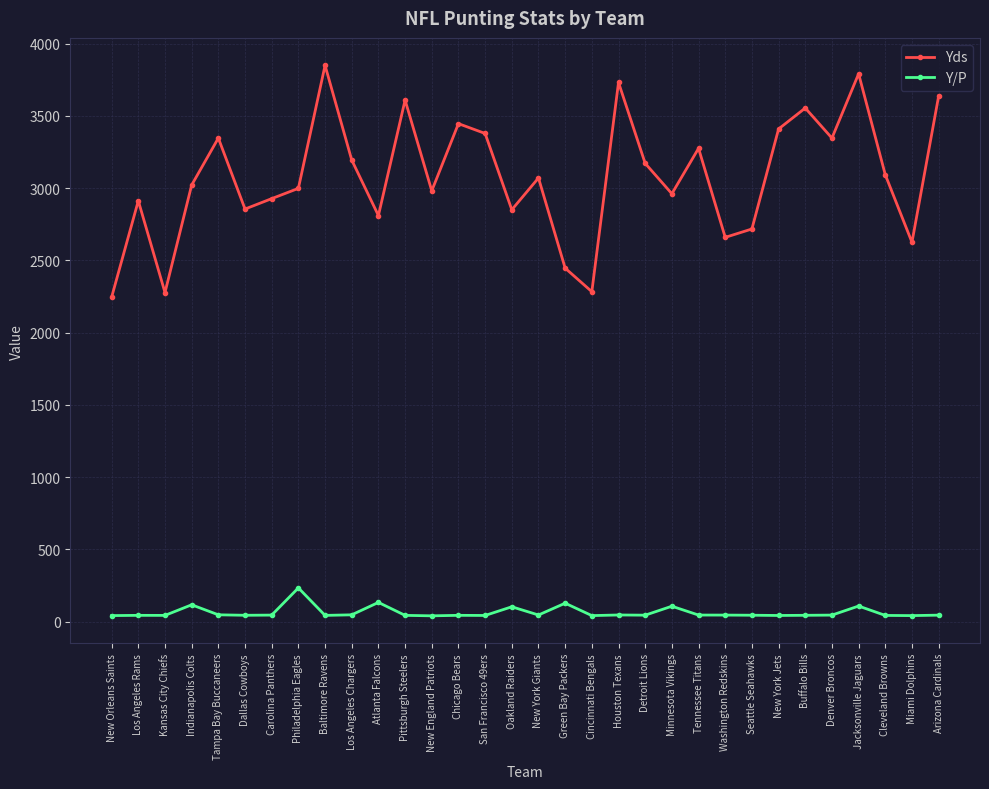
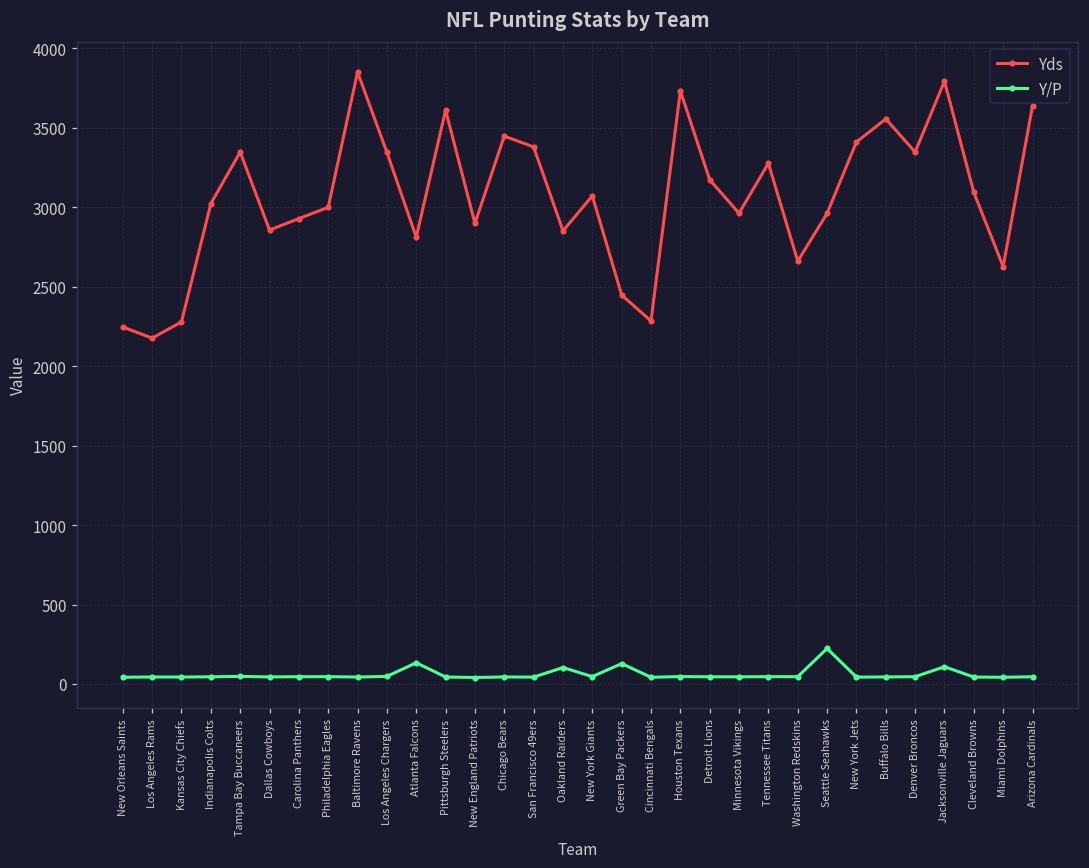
  {
    "Yds": {
      "New Orleans Saints": 2250,
-     "Los Angeles Rams": 2910,
+     "Los Angeles Rams": 2180,
      "Kansas City Chiefs": 2280,
      "Indianapolis Colts": 3020,
      "Tampa Bay Buccaneers": 3350,
      "Dallas Cowboys": 2860,
      "Carolina Panthers": 2930,
      "Philadelphia Eagles": 3000,
      "Baltimore Ravens": 3850,
-     "Los Angeles Chargers": 3200,
+     "Los Angeles Chargers": 3350,
      "Atlanta Falcons": 2810,
      "Pittsburgh Steelers": 3610,
-     "New England Patriots": 2980,
+     "New England Patriots": 2900,
      "Chicago Bears": 3450,
      "San Francisco 49ers": 3380,
      "Oakland Raiders": 2850,
      "New York Giants": 3070,
      "Green Bay Packers": 2450,
      "Cincinnati Bengals": 2280,
      "Houston Texans": 3730,
      "Detroit Lions": 3170,
      "Minnesota Vikings": 2960,
      "Tennessee Titans": 3280,
      "Washington Redskins": 2660,
-     "Seattle Seahawks": 2720,
+     "Seattle Seahawks": 2960,
      "New York Jets": 3410,
      "Buffalo Bills": 3560,
      "Denver Broncos": 3350,
      "Jacksonville Jaguars": 3790,
      "Cleveland Browns": 3090,
      "Miami Dolphins": 2630,
      "Arizona Cardinals": 3640
    },
    "Y/P": {
      "New Orleans Saints": 40,
      "Los Angeles Rams": 40,
      "Kansas City Chiefs": 40,
-     "Indianapolis Colts": 120,
+     "Indianapolis Colts": 50,
      "Tampa Bay Buccaneers": 50,
      "Dallas Cowboys": 40,
      "Carolina Panthers": 50,
-     "Philadelphia Eagles": 230,
+     "Philadelphia Eagles": 50,
      "Baltimore Ravens": 40,
      "Los Angeles Chargers": 50,
      "Atlanta Falcons": 130,
      "Pittsburgh Steelers": 40,
      "New England Patriots": 40,
      "Chicago Bears": 40,
      "San Francisco 49ers": 40,
      "Oakland Raiders": 100,
      "New York Giants": 50,
      "Green Bay Packers": 130,
      "Cincinnati Bengals": 40,
      "Houston Texans": 50,
      "Detroit Lions": 50,
-     "Minnesota Vikings": 110,
+     "Minnesota Vikings": 50,
      "Tennessee Titans": 50,
      "Washington Redskins": 50,
-     "Seattle Seahawks": 40,
+     "Seattle Seahawks": 220,
      "New York Jets": 40,
      "Buffalo Bills": 40,
      "Denver Broncos": 50,
      "Jacksonville Jaguars": 110,
      "Cleveland Browns": 40,
      "Miami Dolphins": 40,
      "Arizona Cardinals": 50
    }
  }
